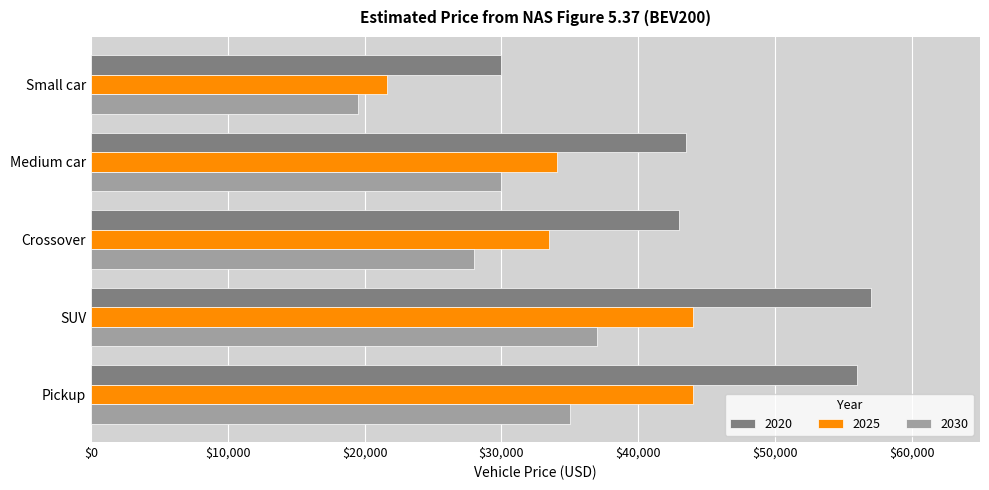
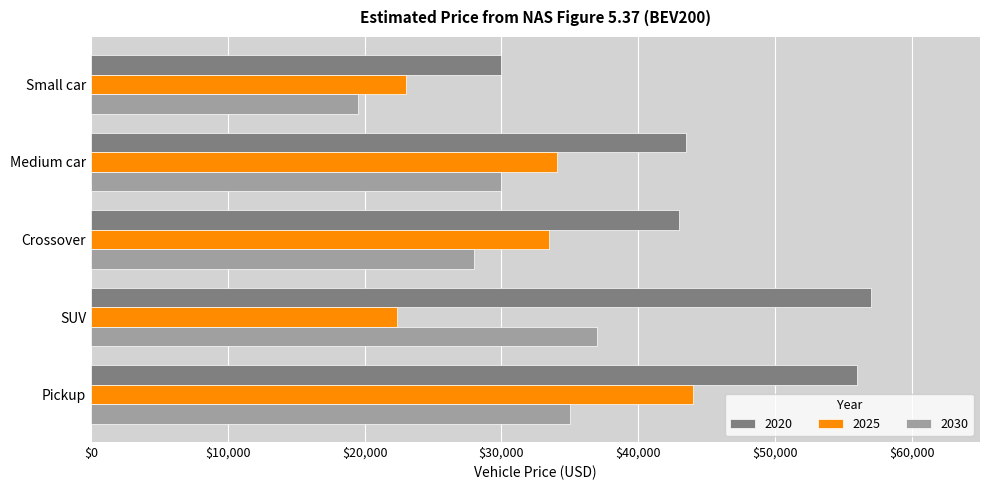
  {
    "2025": {
-     "Small car": "$21,600",
+     "Small car": "$23,000",
      "Medium car": "$34,100",
      "Crossover": "$33,500",
-     "SUV": "$44,000",
+     "SUV": "$22,400",
      "Pickup": "$44,000"
    }
  }
